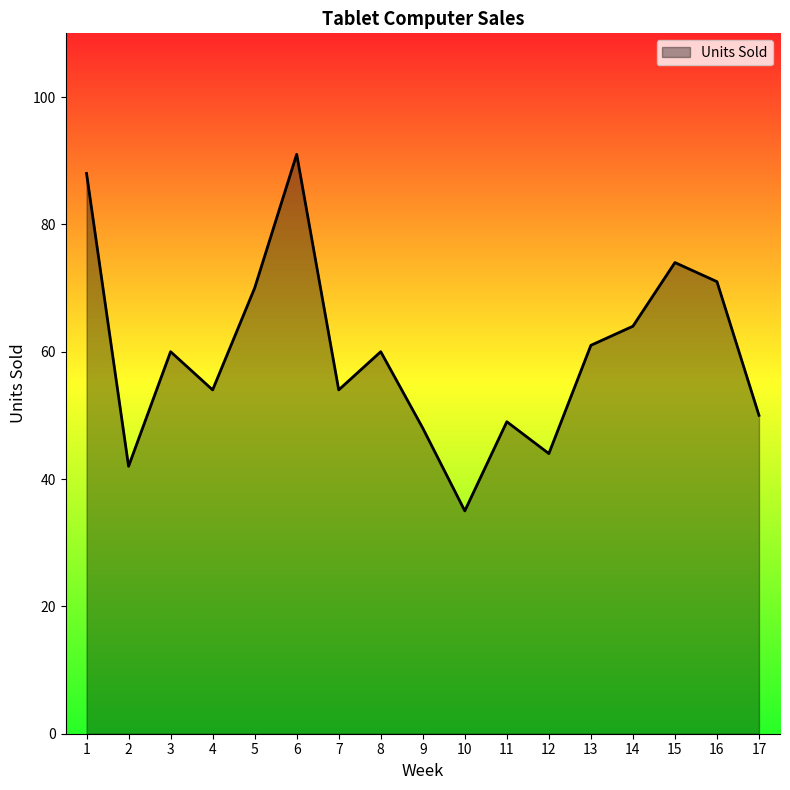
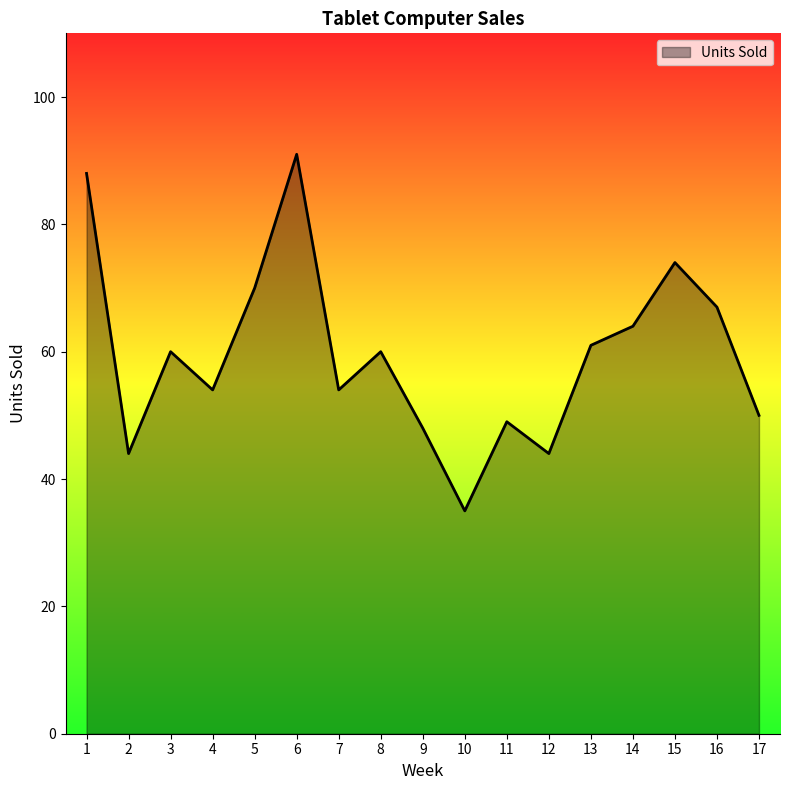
  {
    "1": 88,
-   "2": 42,
+   "2": 44,
    "3": 60,
    "4": 54,
    "5": 70,
    "6": 91,
    "7": 54,
    "8": 60,
    "9": 48,
    "10": 35,
    "11": 49,
    "12": 44,
    "13": 61,
    "14": 64,
    "15": 74,
-   "16": 71,
+   "16": 67,
    "17": 50
  }
